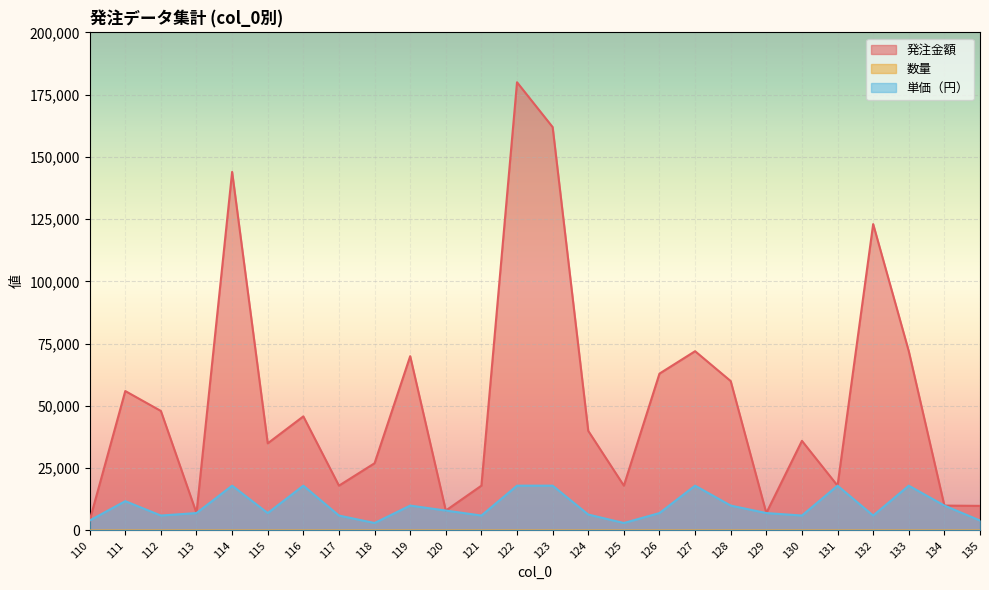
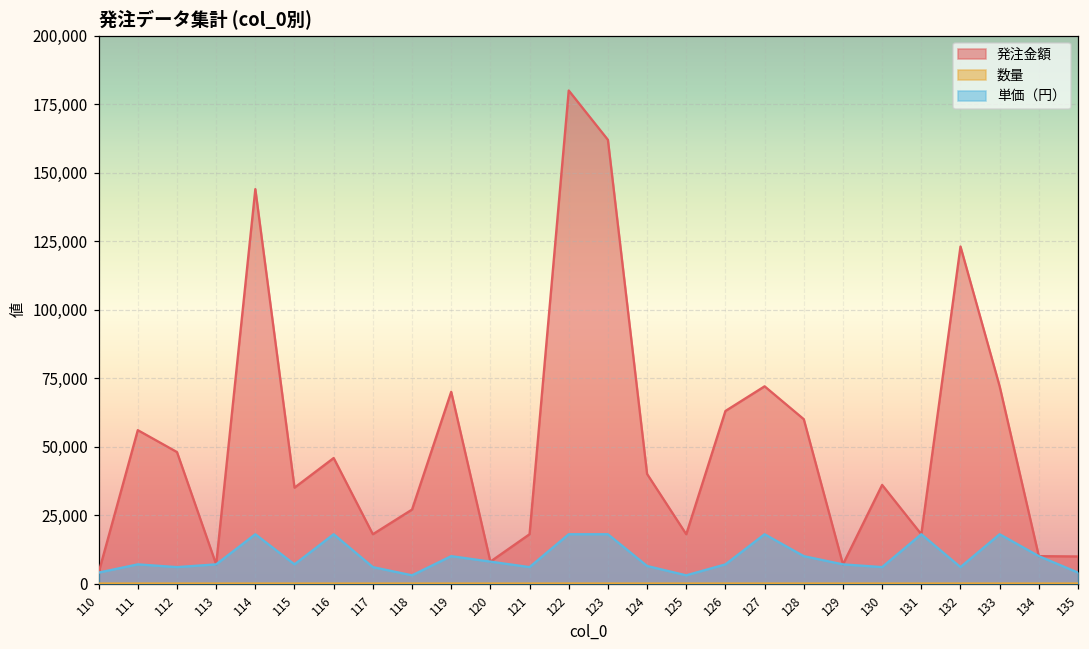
  {
    "発注金額": {
      "111": "56,000",
      "112": "48,000",
      "114": "144,000",
      "115": "35,000",
      "116": "46,000",
      "117": "18,000",
      "118": "27,000",
      "119": "70,000",
      "121": "18,000",
      "122": "180,000",
      "123": "162,000",
      "124": "40,000",
      "125": "18,000",
      "126": "63,000",
      "127": "72,000",
      "128": "60,000",
      "130": "36,000",
      "132": "123,000",
      "133": "72,000",
      "135": "10,000"
    },
    "数量": {
      "110": "0",
      "111": "0",
      "112": "0",
      "113": "0",
      "114": "0",
      "115": "0",
      "116": "0",
      "117": "0",
      "118": "0",
      "119": "0",
      "120": "0",
      "121": "0",
      "122": "0",
      "123": "0",
      "124": "0",
      "125": "0",
      "126": "0",
      "127": "0",
      "128": "0",
      "129": "0",
      "130": "0",
      "131": "0",
      "132": "0",
      "133": "0",
      "134": "0",
      "135": "0"
    },
    "単価（円）": {
-     "111": "12,000",
+     "111": "7,000",
      "112": "6,000",
      "114": "18,000",
      "115": "7,000",
      "116": "18,000",
      "117": "6,000",
      "118": "3,000",
      "119": "10,000",
      "121": "6,000",
      "122": "18,000",
      "123": "18,000",
      "124": "6,000",
      "125": "3,000",
      "126": "7,000",
      "127": "18,000",
      "128": "10,000",
      "130": "6,000",
      "132": "6,000",
      "133": "18,000",
      "135": "4,000"
    }
  }
